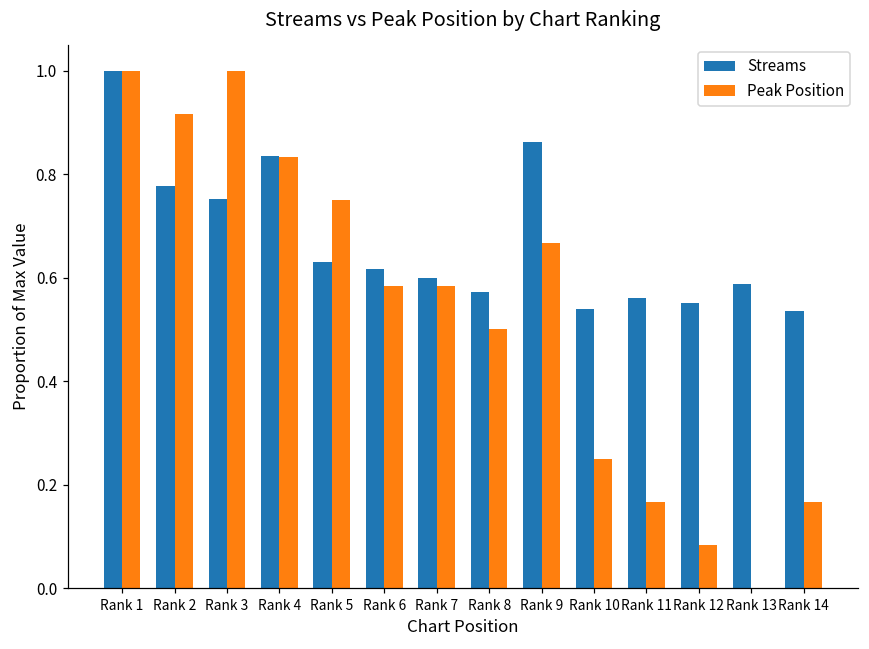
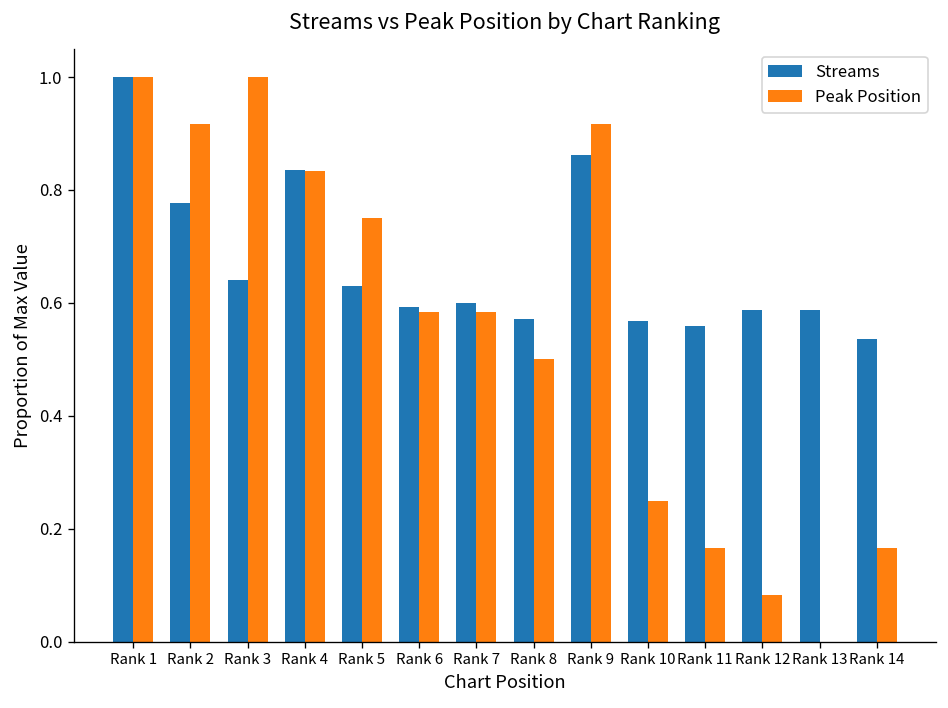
  {
    "Streams": {
      "Rank 1": 1.00,
      "Rank 2": 0.78,
-     "Rank 3": 0.75,
+     "Rank 3": 0.64,
      "Rank 4": 0.84,
      "Rank 5": 0.63,
-     "Rank 6": 0.62,
+     "Rank 6": 0.59,
      "Rank 7": 0.60,
      "Rank 8": 0.57,
      "Rank 9": 0.86,
-     "Rank 10": 0.54,
+     "Rank 10": 0.57,
      "Rank 11": 0.56,
-     "Rank 12": 0.55,
+     "Rank 12": 0.59,
      "Rank 13": 0.59,
      "Rank 14": 0.54
    },
    "Peak Position": {
      "Rank 1": 1.00,
      "Rank 2": 0.92,
      "Rank 3": 1.00,
      "Rank 4": 0.83,
      "Rank 5": 0.75,
      "Rank 6": 0.58,
      "Rank 7": 0.58,
      "Rank 8": 0.50,
-     "Rank 9": 0.67,
+     "Rank 9": 0.92,
      "Rank 10": 0.25,
      "Rank 11": 0.17,
      "Rank 12": 0.08,
      "Rank 14": 0.17
    }
  }
